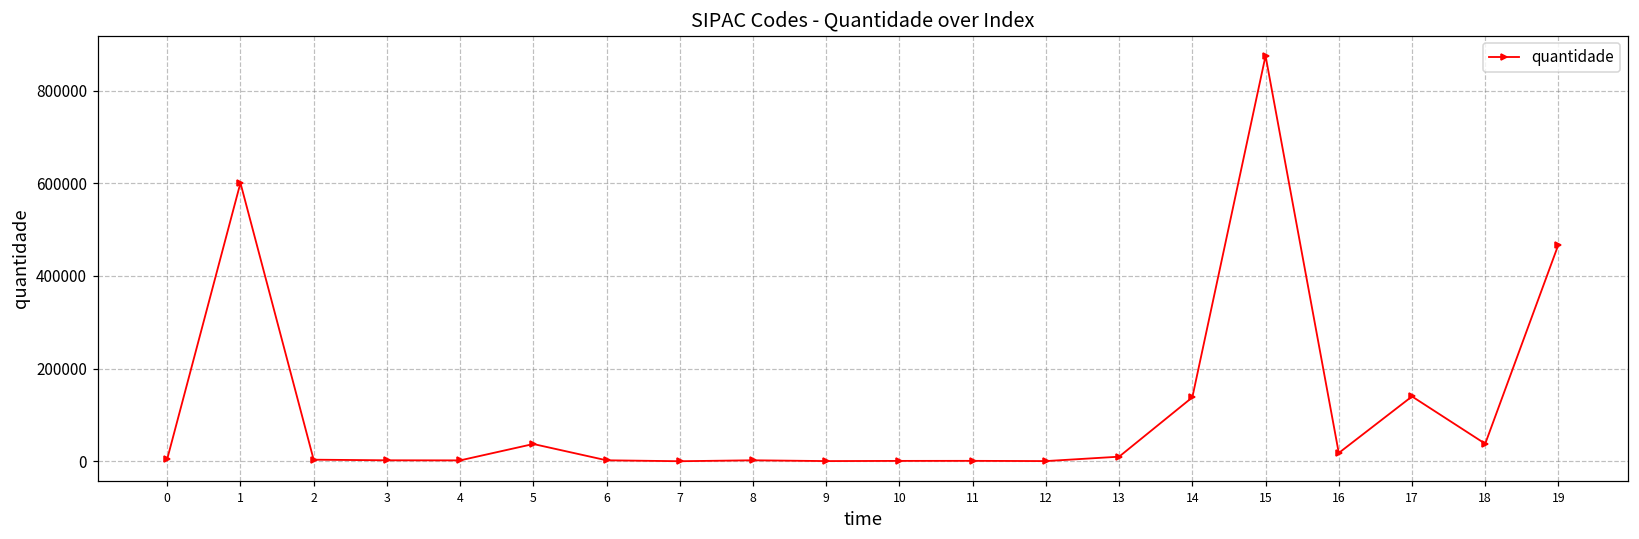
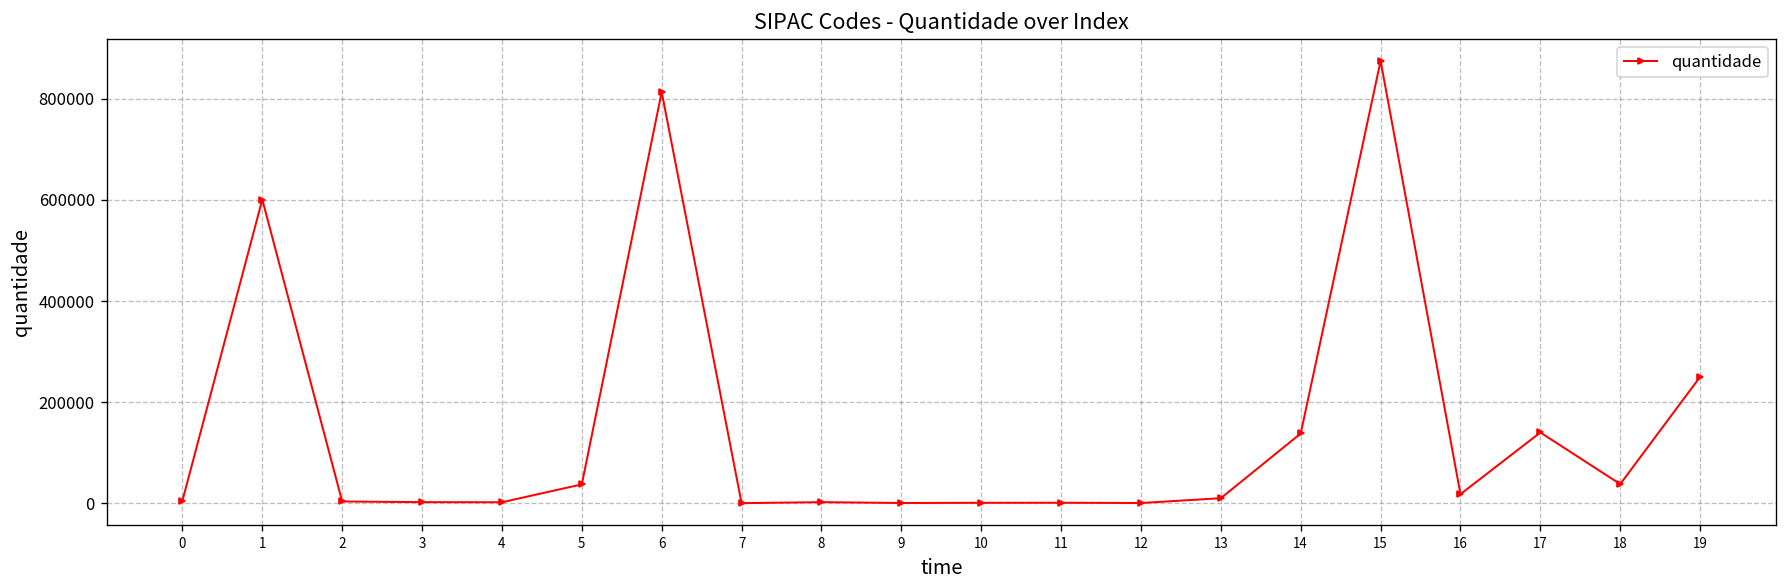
  {
    "0": 10000,
    "1": 600000,
    "2": 0,
    "3": 0,
    "4": 0,
    "5": 40000,
-   "6": 0,
+   "6": 810000,
    "7": 0,
    "8": 0,
    "9": 0,
    "10": 0,
    "11": 0,
    "12": 0,
    "13": 10000,
    "14": 140000,
    "15": 880000,
    "16": 20000,
    "17": 140000,
    "18": 40000,
-   "19": 470000
+   "19": 250000
  }
